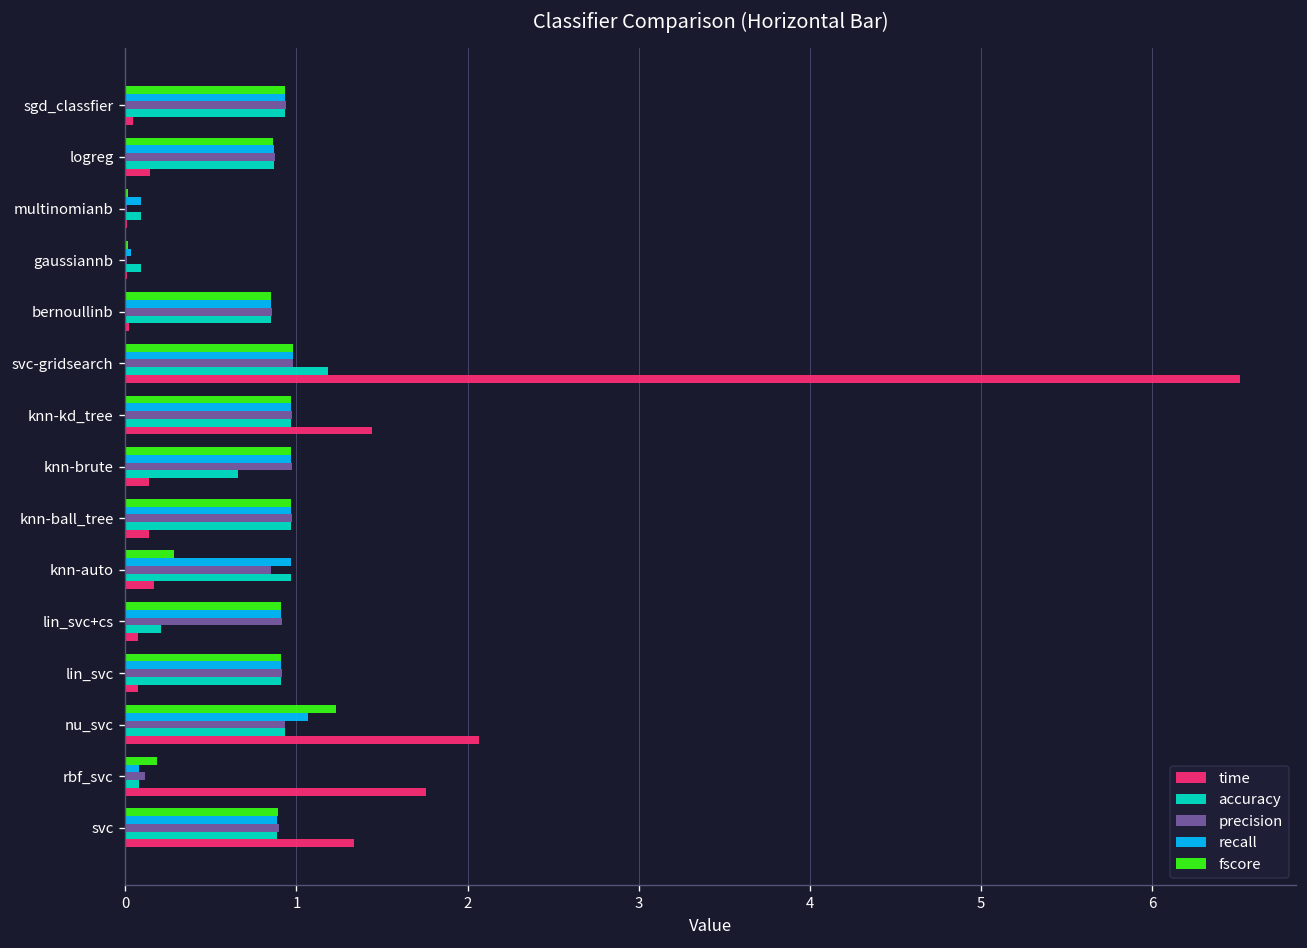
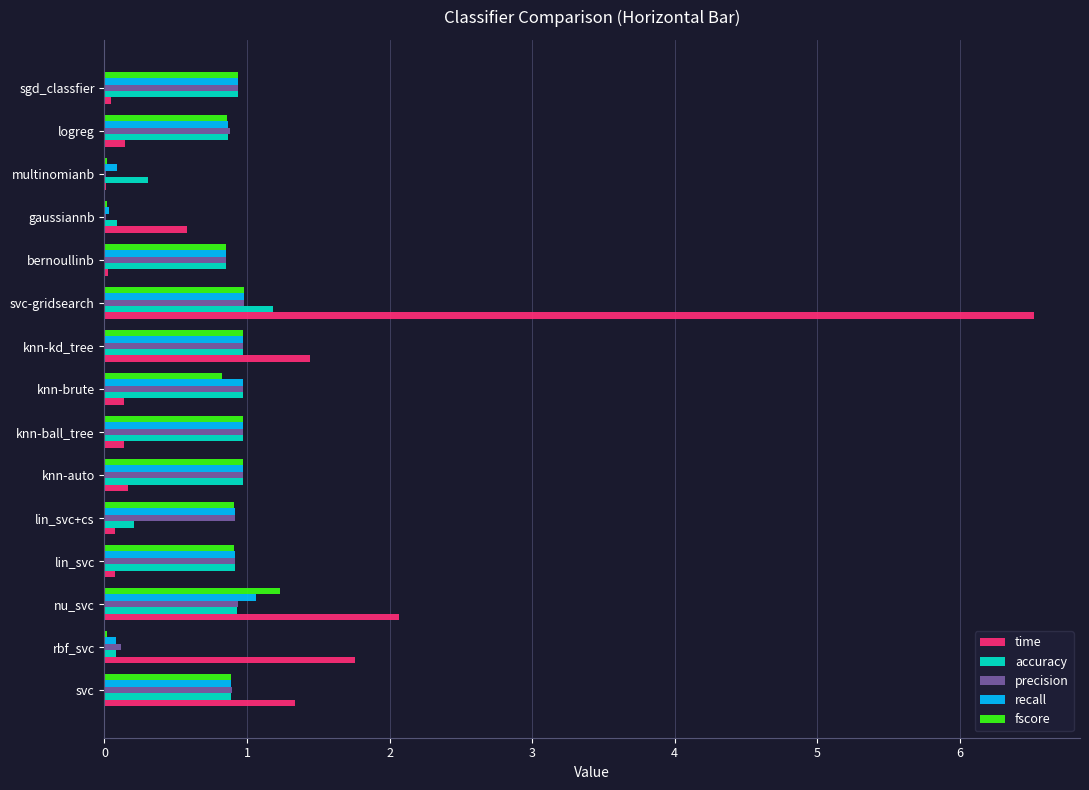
  {
    "time": {
      "sgd_classfier": 0.04,
      "logreg": 0.14,
-     "gaussiannb": 0.01,
+     "gaussiannb": 0.58,
      "bernoullinb": 0.02,
      "svc-gridsearch": 6.52,
      "knn-kd_tree": 1.44,
      "knn-brute": 0.14,
      "knn-ball_tree": 0.14,
      "knn-auto": 0.17,
      "lin_svc+cs": 0.08,
      "lin_svc": 0.08,
      "nu_svc": 2.07,
      "rbf_svc": 1.76,
      "svc": 1.33
    },
    "accuracy": {
      "sgd_classfier": 0.93,
      "logreg": 0.87,
-     "multinomianb": 0.09,
+     "multinomianb": 0.31,
      "gaussiannb": 0.09,
      "bernoullinb": 0.85,
      "svc-gridsearch": 1.18,
      "knn-kd_tree": 0.97,
-     "knn-brute": 0.66,
+     "knn-brute": 0.97,
      "knn-ball_tree": 0.97,
      "knn-auto": 0.97,
      "lin_svc+cs": 0.21,
      "lin_svc": 0.91,
      "nu_svc": 0.93,
      "rbf_svc": 0.08,
      "svc": 0.89
    },
    "precision": {
      "sgd_classfier": 0.94,
      "logreg": 0.88,
      "bernoullinb": 0.86,
      "svc-gridsearch": 0.98,
      "knn-kd_tree": 0.97,
      "knn-brute": 0.97,
      "knn-ball_tree": 0.97,
-     "knn-auto": 0.85,
+     "knn-auto": 0.97,
      "lin_svc+cs": 0.92,
      "lin_svc": 0.92,
      "nu_svc": 0.94,
      "rbf_svc": 0.12,
      "svc": 0.90
    },
    "recall": {
      "sgd_classfier": 0.93,
      "logreg": 0.87,
      "multinomianb": 0.09,
      "gaussiannb": 0.03,
      "bernoullinb": 0.85,
      "svc-gridsearch": 0.98,
      "knn-kd_tree": 0.97,
      "knn-brute": 0.97,
      "knn-ball_tree": 0.97,
      "knn-auto": 0.97,
      "lin_svc+cs": 0.91,
      "lin_svc": 0.91,
      "nu_svc": 1.07,
      "rbf_svc": 0.08,
      "svc": 0.89
    },
    "fscore": {
      "sgd_classfier": 0.93,
      "logreg": 0.86,
      "bernoullinb": 0.85,
      "svc-gridsearch": 0.98,
      "knn-kd_tree": 0.97,
-     "knn-brute": 0.97,
+     "knn-brute": 0.82,
      "knn-ball_tree": 0.97,
-     "knn-auto": 0.29,
+     "knn-auto": 0.97,
      "lin_svc+cs": 0.91,
      "lin_svc": 0.91,
      "nu_svc": 1.23,
-     "rbf_svc": 0.18,
+     "rbf_svc": 0.02,
      "svc": 0.89
    }
  }
